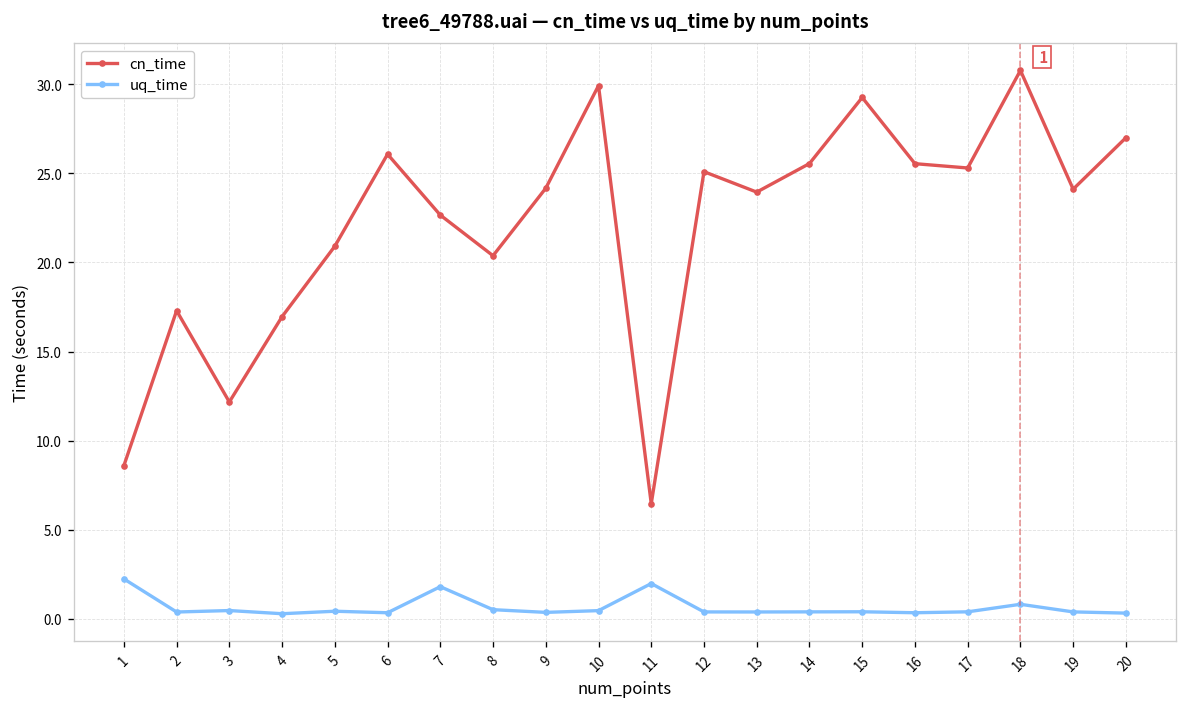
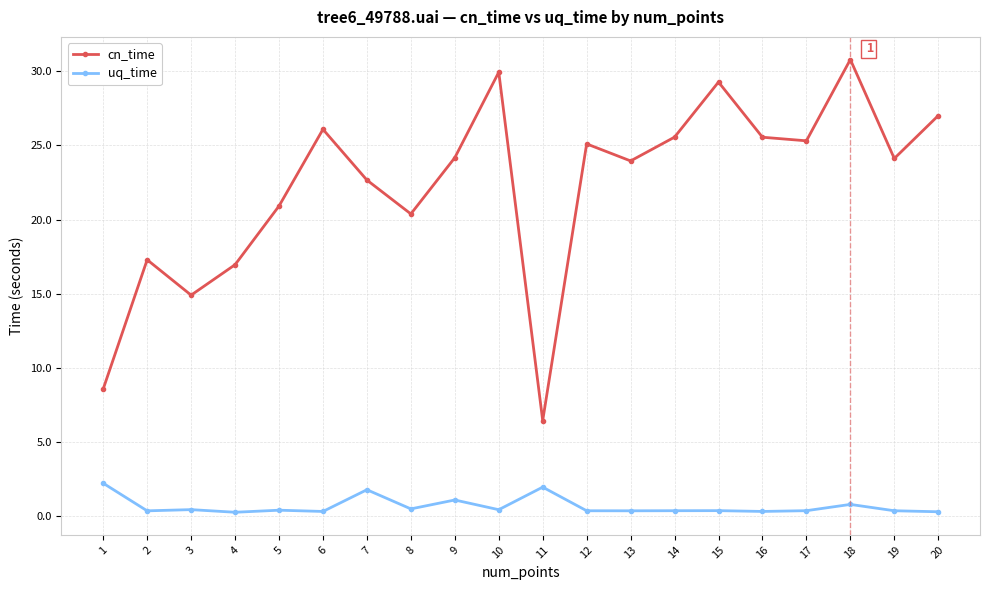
  {
    "cn_time": {
      "1": 8.6,
      "2": 17.3,
-     "3": 12.2,
+     "3": 14.9,
      "4": 17.0,
      "5": 20.9,
      "6": 26.1,
      "7": 22.7,
      "8": 20.4,
      "9": 24.2,
      "10": 29.9,
      "11": 6.5,
      "12": 25.1,
      "13": 24.0,
      "14": 25.6,
      "15": 29.3,
      "16": 25.5,
      "17": 25.3,
      "19": 24.1,
      "20": 27.0
    },
    "uq_time": {
      "1": 2.2,
      "2": 0.4,
      "3": 0.5,
      "4": 0.3,
      "5": 0.4,
      "6": 0.3,
      "7": 1.8,
      "8": 0.5,
-     "9": 0.4,
+     "9": 1.1,
      "10": 0.5,
      "11": 2.0,
      "12": 0.4,
      "13": 0.4,
      "14": 0.4,
      "15": 0.4,
      "16": 0.3,
      "17": 0.4,
      "18": 0.8,
      "19": 0.4,
      "20": 0.3
    }
  }
